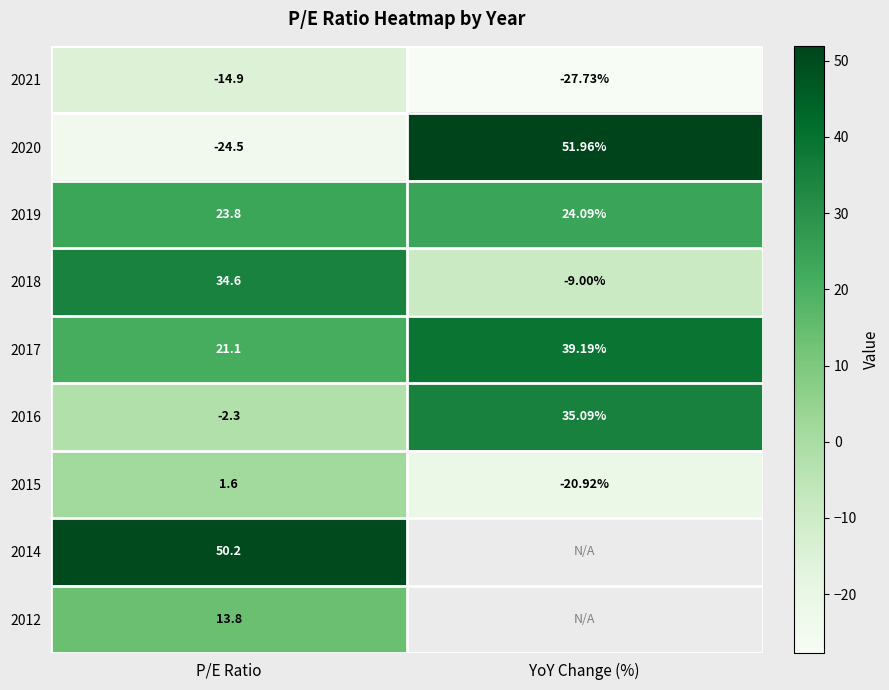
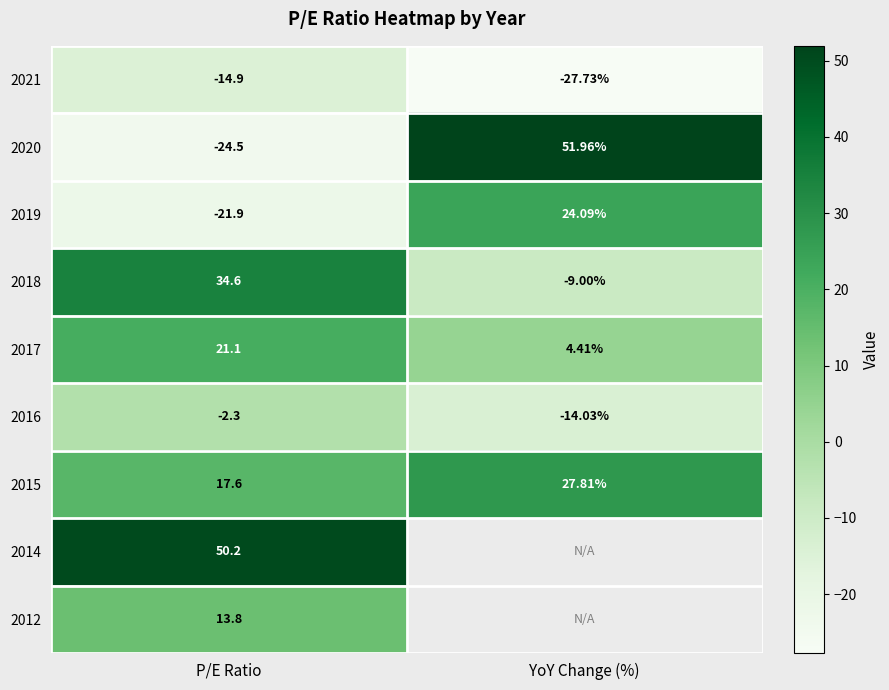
  {
    "2021": {
      "P/E Ratio": "-14.9",
      "YoY Change (%)": "-27.73%"
    },
    "2020": {
      "P/E Ratio": "-24.5",
      "YoY Change (%)": "51.96%"
    },
    "2019": {
-     "P/E Ratio": "23.8",
+     "P/E Ratio": "-21.9",
      "YoY Change (%)": "24.09%"
    },
    "2018": {
      "P/E Ratio": "34.6",
      "YoY Change (%)": "-9.00%"
    },
    "2017": {
      "P/E Ratio": "21.1",
-     "YoY Change (%)": "39.19%"
+     "YoY Change (%)": "4.41%"
    },
    "2016": {
      "P/E Ratio": "-2.3",
-     "YoY Change (%)": "35.09%"
+     "YoY Change (%)": "-14.03%"
    },
    "2015": {
-     "P/E Ratio": "1.6",
-     "YoY Change (%)": "-20.92%"
+     "P/E Ratio": "17.6",
+     "YoY Change (%)": "27.81%"
    },
    "2014": {
      "P/E Ratio": "50.2"
    },
    "2012": {
      "P/E Ratio": "13.8"
    }
  }
